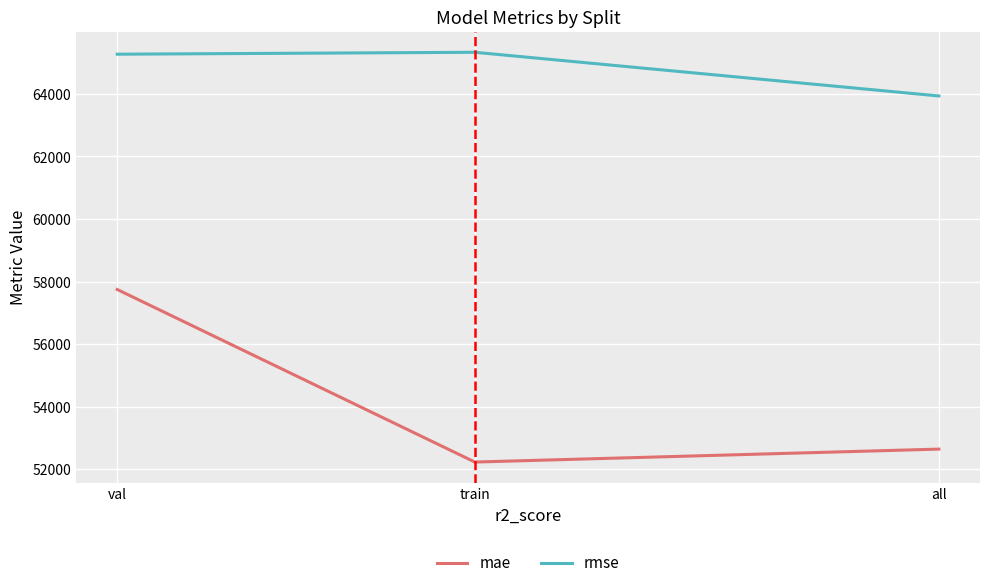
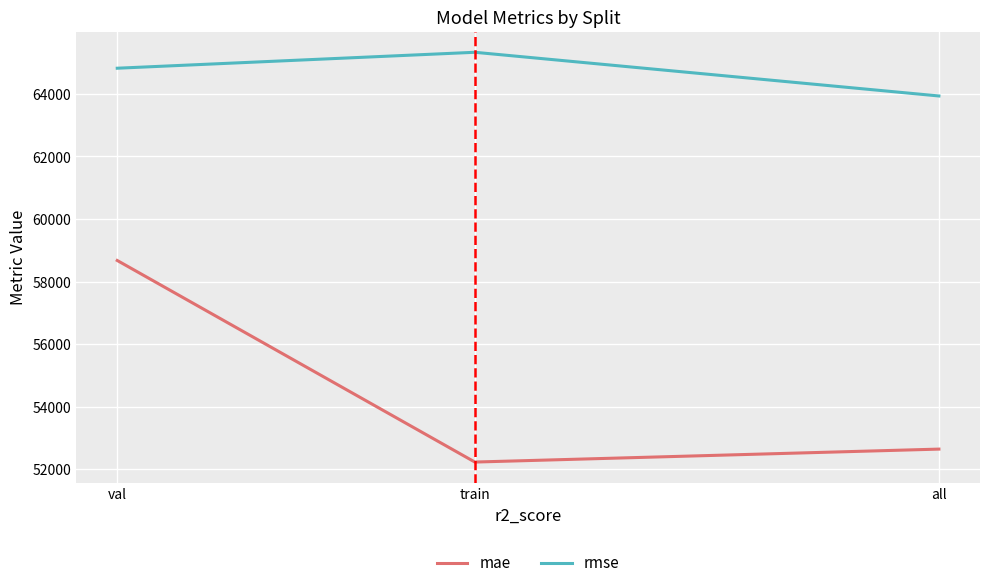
  {
    "mae": {
-     "val": 57700,
+     "val": 58700,
      "train": 52200,
      "all": 52600
    },
    "rmse": {
-     "val": 65300,
+     "val": 64800,
      "train": 65300,
      "all": 63900
    }
  }
